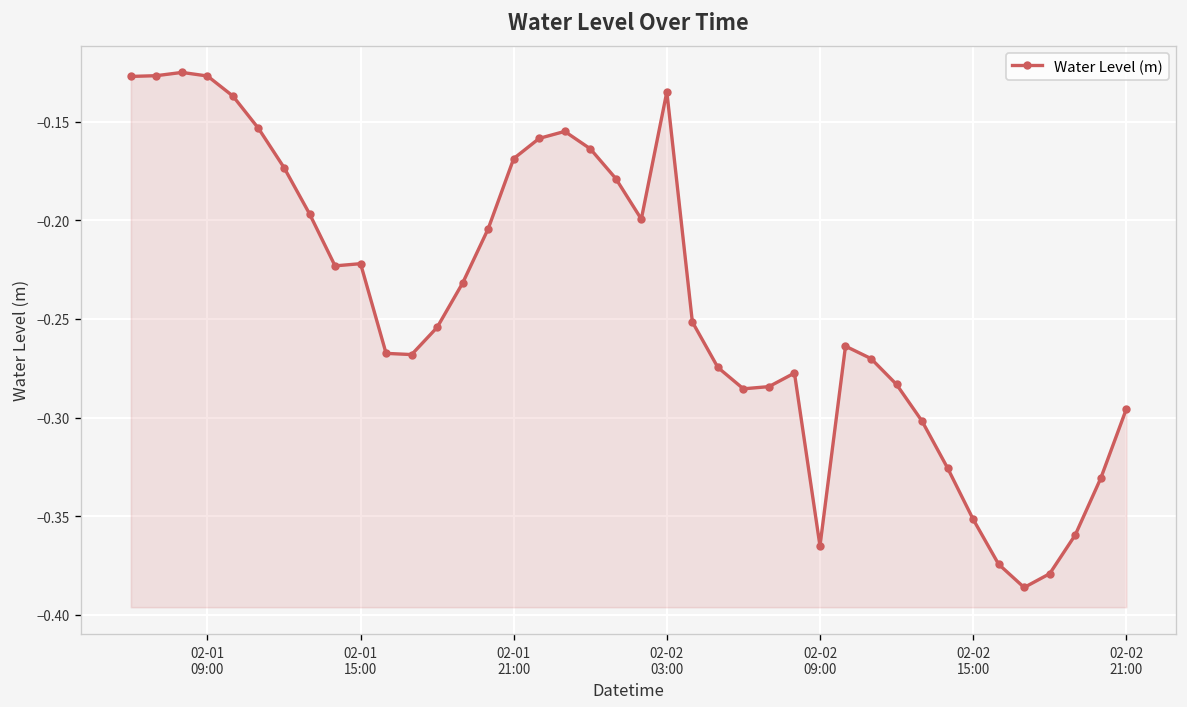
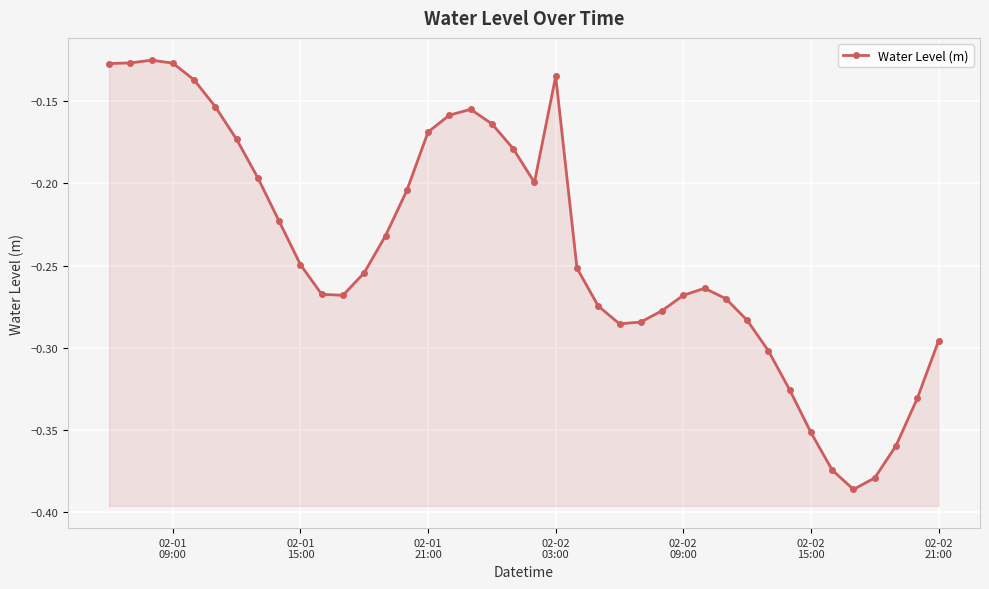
  {
    "02-01 09:00": -0.127,
-   "02-01 15:00": -0.222,
+   "02-01 15:00": -0.249,
    "02-01 21:00": -0.169,
    "02-02 03:00": -0.135,
-   "02-02 09:00": -0.365,
+   "02-02 09:00": -0.268,
    "02-02 15:00": -0.352,
    "02-02 21:00": -0.296
  }
